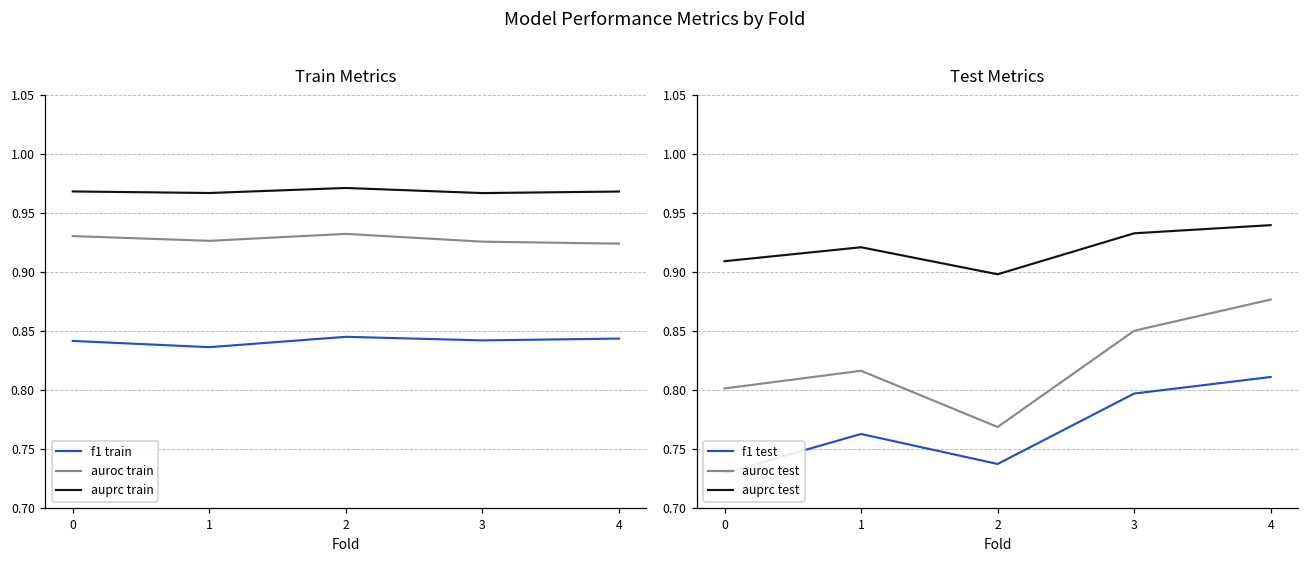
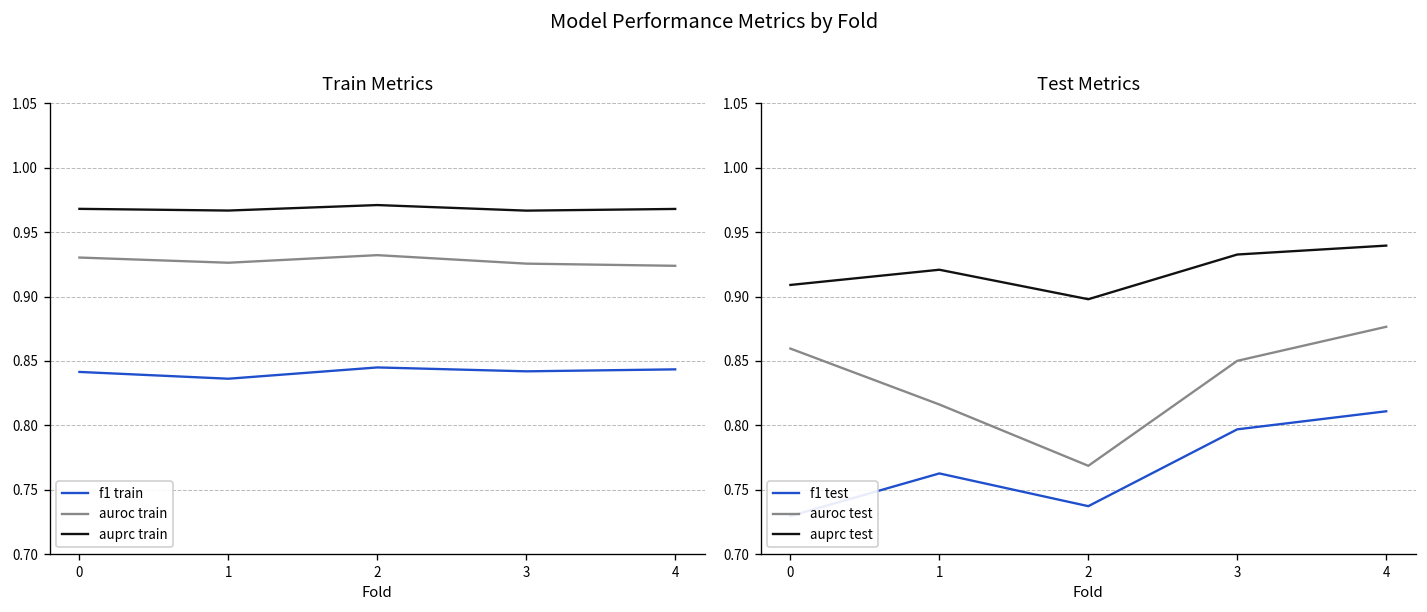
  {
    "Train Metrics": {
      "f1 train": {
        "0": 0.841,
        "1": 0.836,
        "2": 0.845,
        "3": 0.842,
        "4": 0.843
      },
      "auroc train": {
        "0": 0.930,
        "1": 0.926,
        "2": 0.932,
        "3": 0.926,
        "4": 0.924
      },
      "auprc train": {
        "0": 0.968,
        "1": 0.967,
        "2": 0.971,
        "3": 0.967,
        "4": 0.968
      }
    },
    "Test Metrics": {
      "f1 test": {
        "1": 0.763,
        "2": 0.737,
        "3": 0.797,
        "4": 0.811
      },
      "auroc test": {
-       "0": 0.801,
+       "0": 0.860,
        "1": 0.816,
        "2": 0.769,
        "3": 0.850,
        "4": 0.876
      },
      "auprc test": {
        "0": 0.909,
        "1": 0.921,
        "2": 0.898,
        "3": 0.933,
        "4": 0.940
      }
    }
  }
